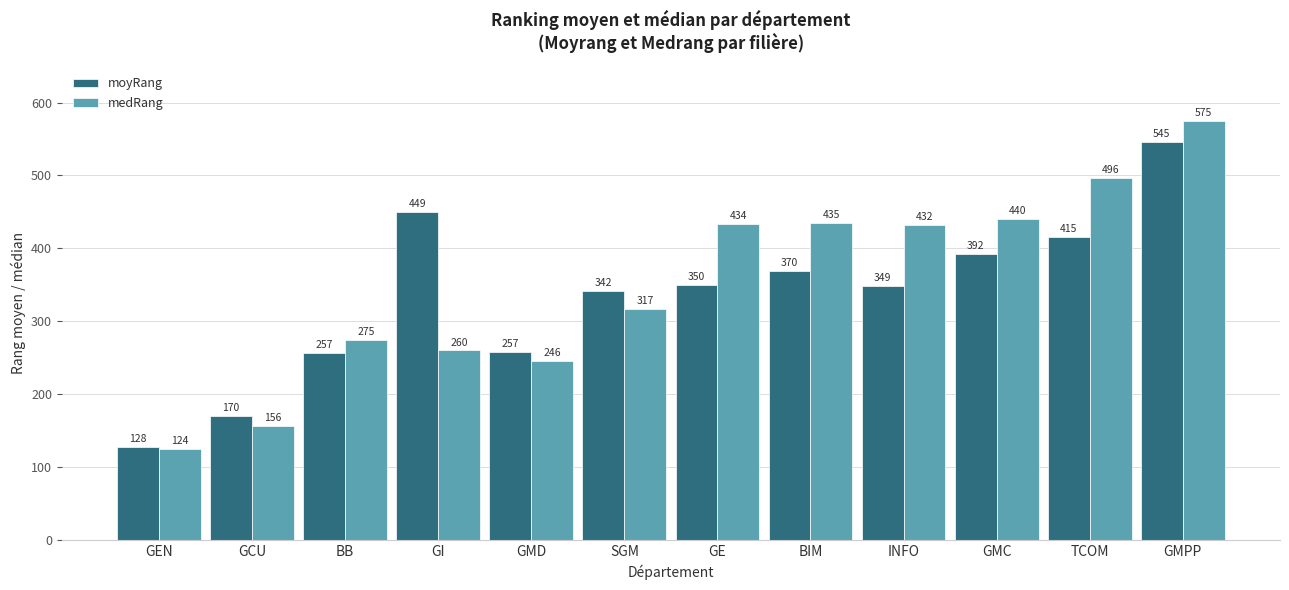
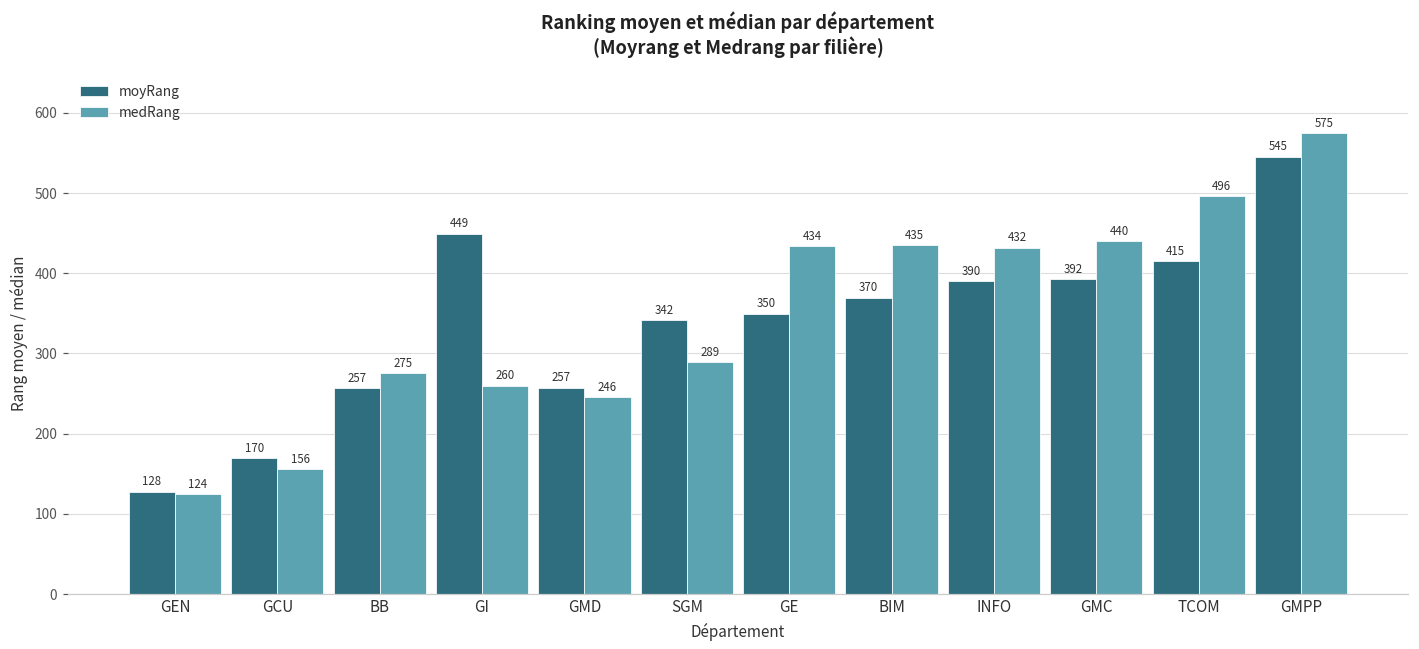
  {
    "moyRang": {
      "GEN": 128,
      "GCU": 170,
      "BB": 257,
      "GI": 449,
      "GMD": 257,
      "SGM": 342,
      "GE": 350,
      "BIM": 370,
-     "INFO": 349,
+     "INFO": 390,
      "GMC": 392,
      "TCOM": 415,
      "GMPP": 545
    },
    "medRang": {
      "GEN": 124,
      "GCU": 156,
      "BB": 275,
      "GI": 260,
      "GMD": 246,
-     "SGM": 317,
+     "SGM": 289,
      "GE": 434,
      "BIM": 435,
      "INFO": 432,
      "GMC": 440,
      "TCOM": 496,
      "GMPP": 575
    }
  }
